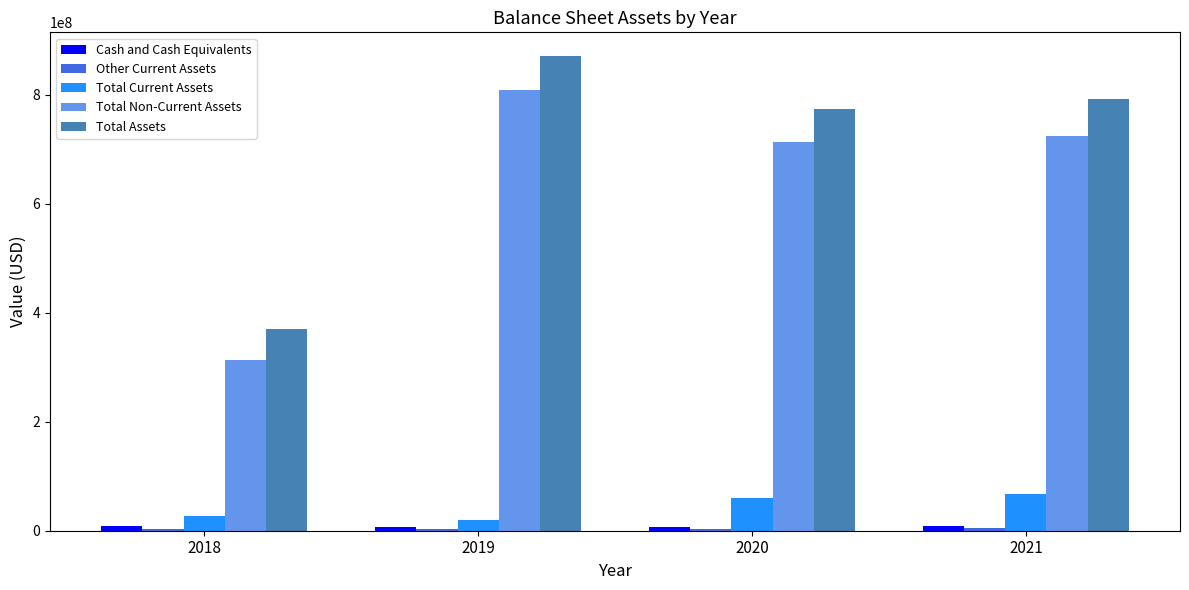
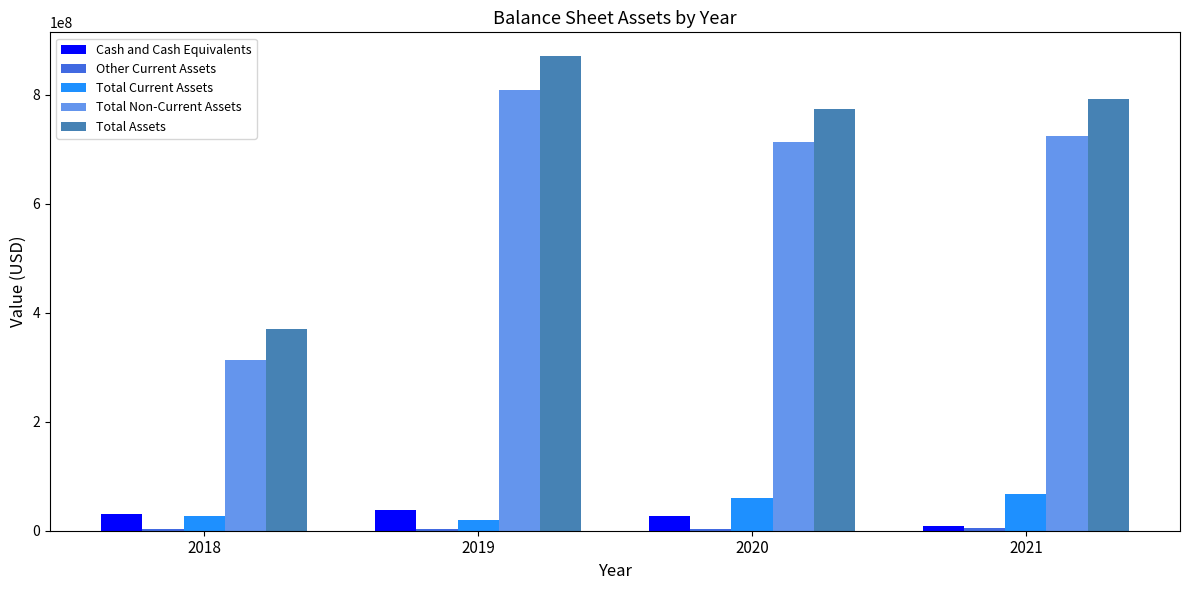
  {
    "Cash and Cash Equivalents": {
-     "2018": 10000000,
-     "2019": 10000000,
-     "2020": 10000000,
+     "2018": 30000000,
+     "2019": 40000000,
+     "2020": 30000000,
      "2021": 10000000
    },
    "Total Current Assets": {
      "2018": 30000000,
      "2019": 20000000,
      "2020": 60000000,
      "2021": 70000000
    }
  }
